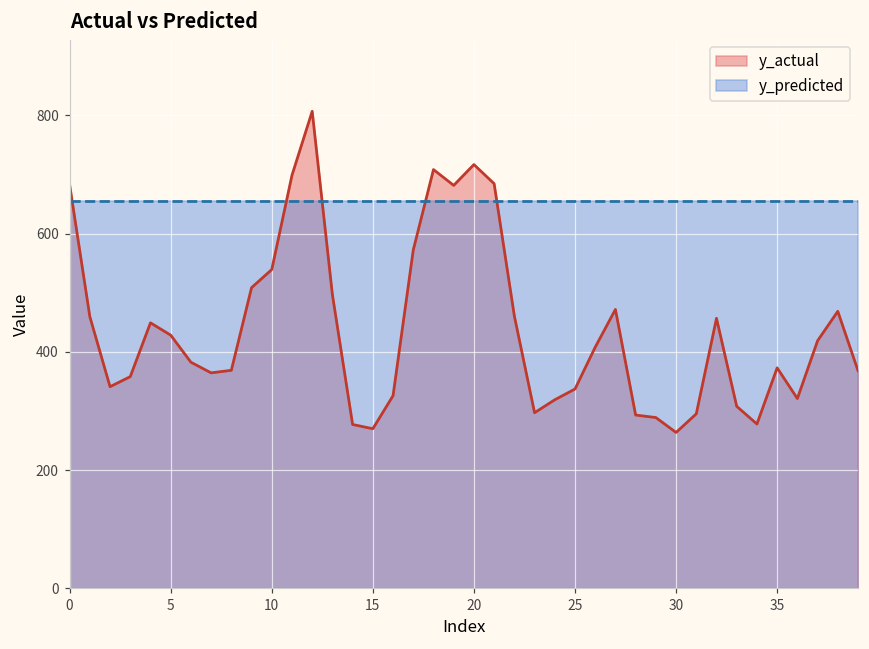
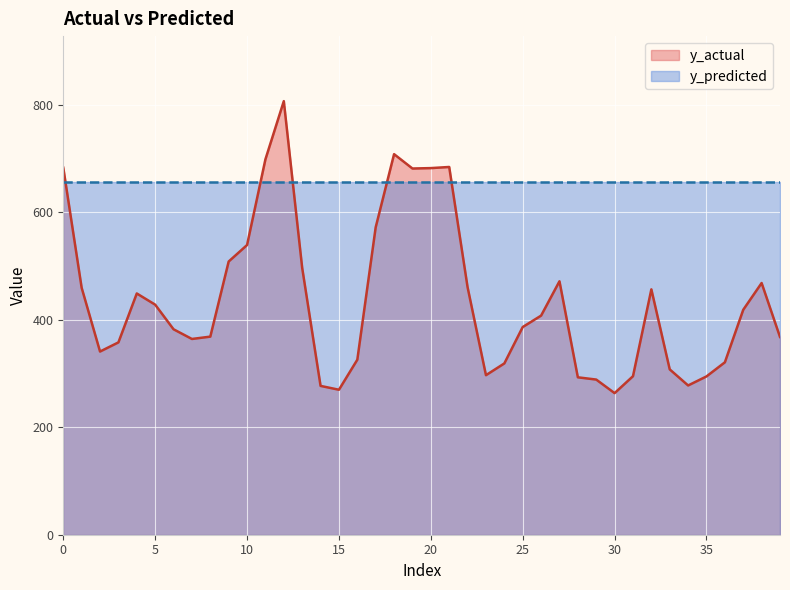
  {
    "y_actual": {
      "0": 680,
      "5": 430,
      "10": 540,
      "15": 270,
-     "20": 720,
-     "25": 340,
+     "20": 680,
+     "25": 390,
      "30": 260,
-     "35": 370
+     "35": 290
    },
    "y_predicted": {
      "0": 660,
      "5": 660,
      "10": 660,
      "15": 660,
      "20": 660,
      "25": 660,
      "30": 660,
      "35": 660
    }
  }
